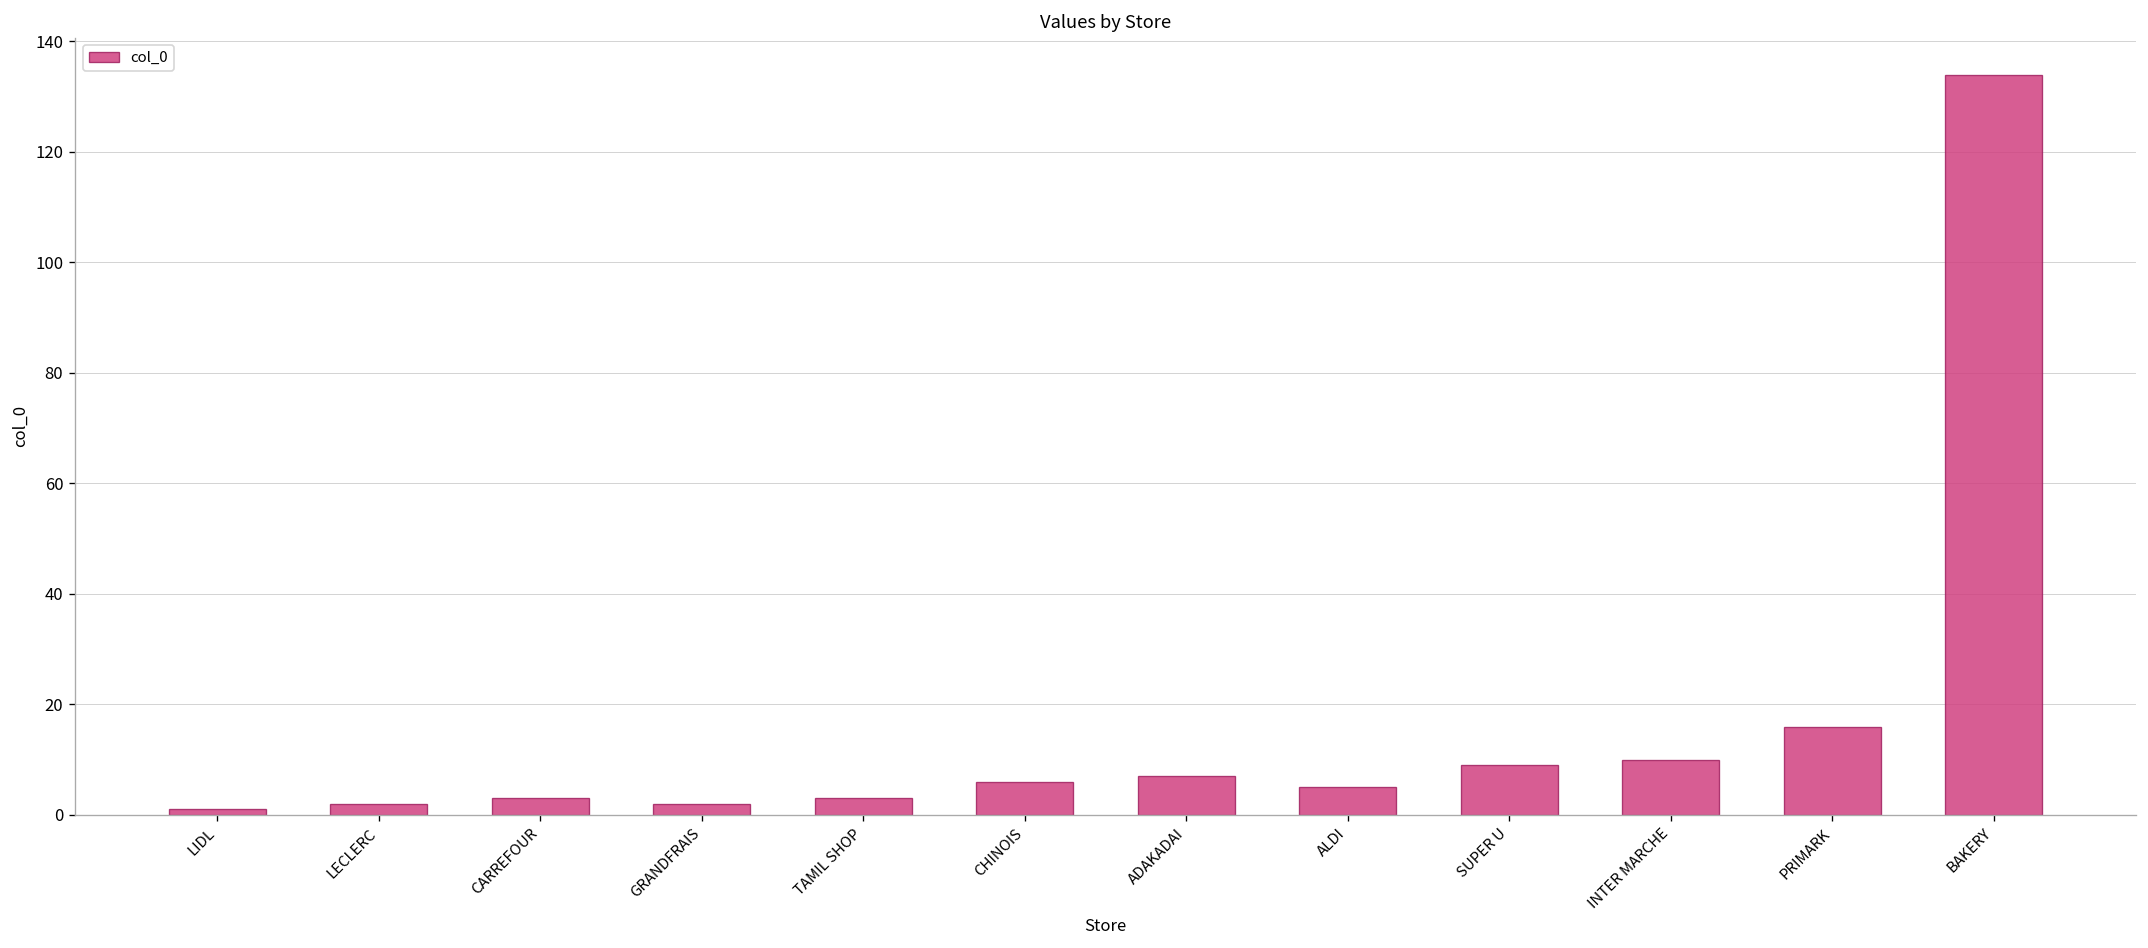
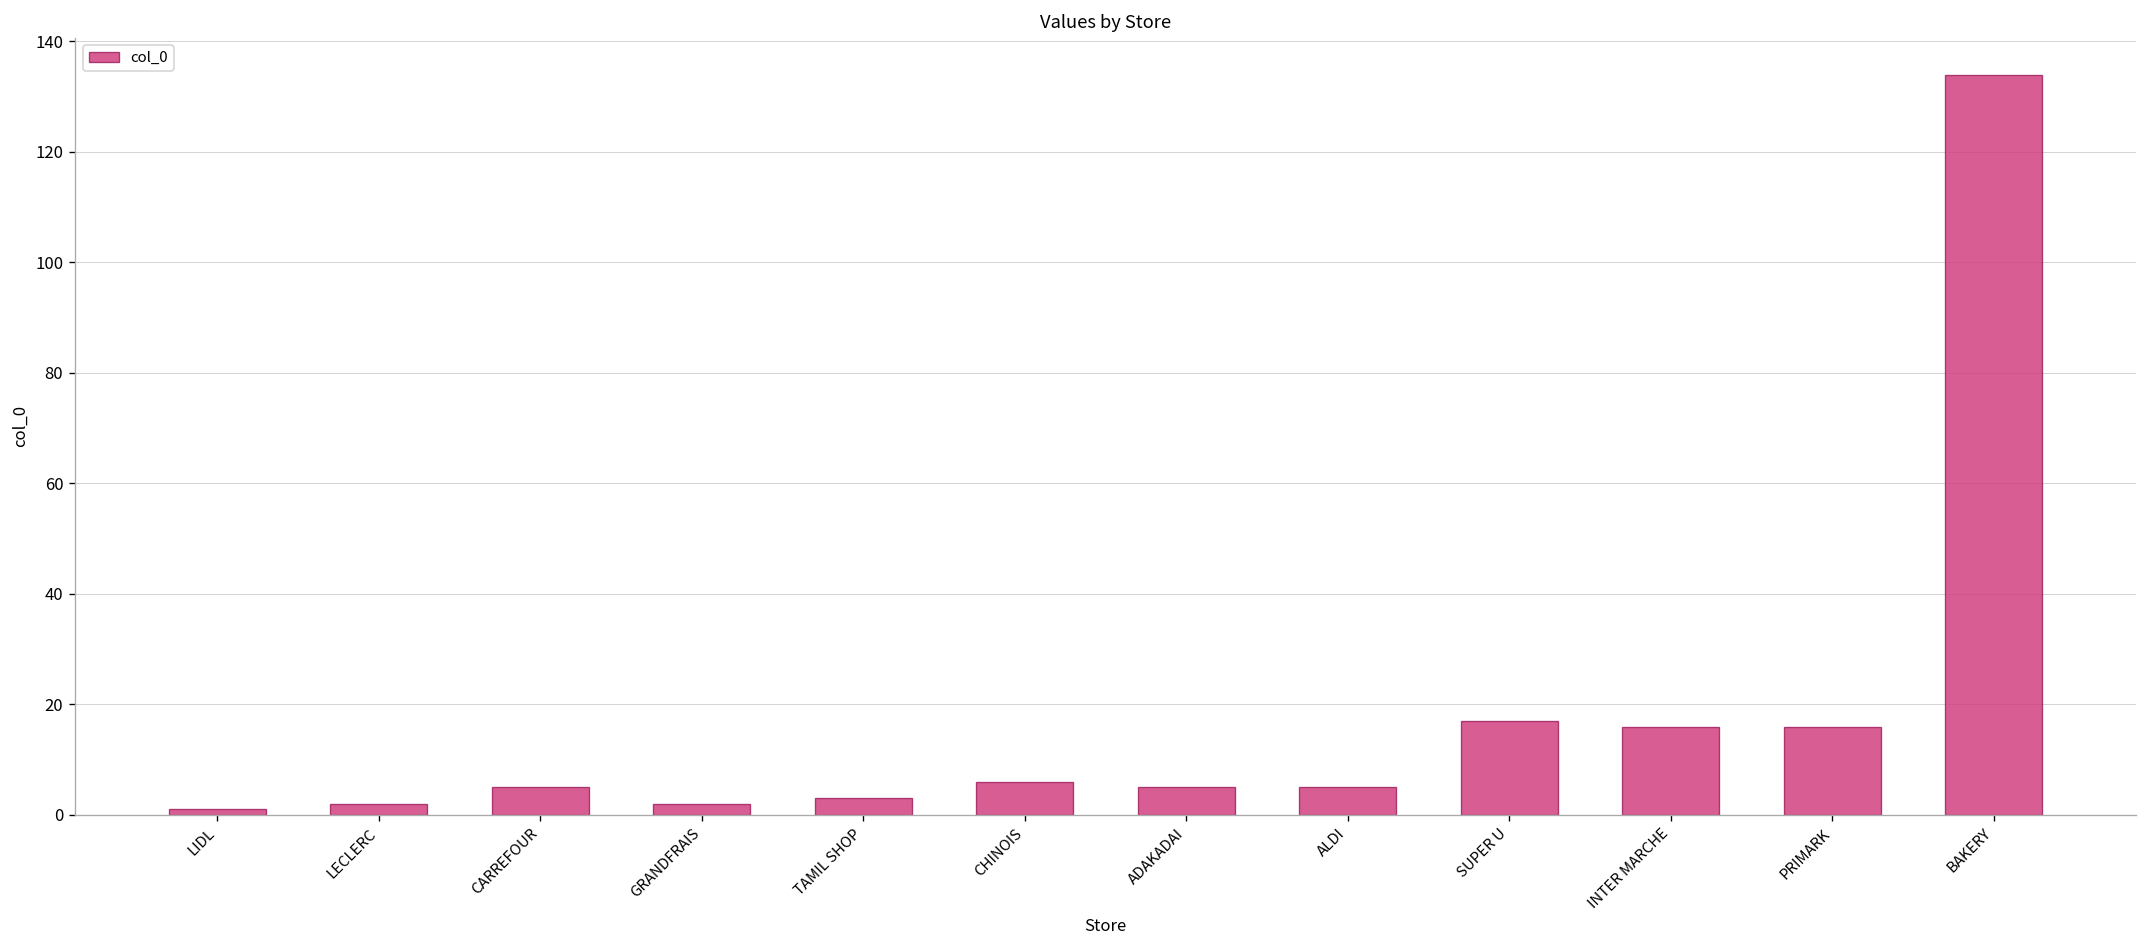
  {
    "LIDL": 1,
    "LECLERC": 2,
-   "CARREFOUR": 3,
+   "CARREFOUR": 5,
    "GRANDFRAIS": 2,
    "TAMIL SHOP": 3,
    "CHINOIS": 6,
-   "ADAKADAI": 7,
+   "ADAKADAI": 5,
    "ALDI": 5,
-   "SUPER U": 9,
-   "INTER MARCHE": 10,
+   "SUPER U": 17,
+   "INTER MARCHE": 16,
    "PRIMARK": 16,
    "BAKERY": 134
  }
